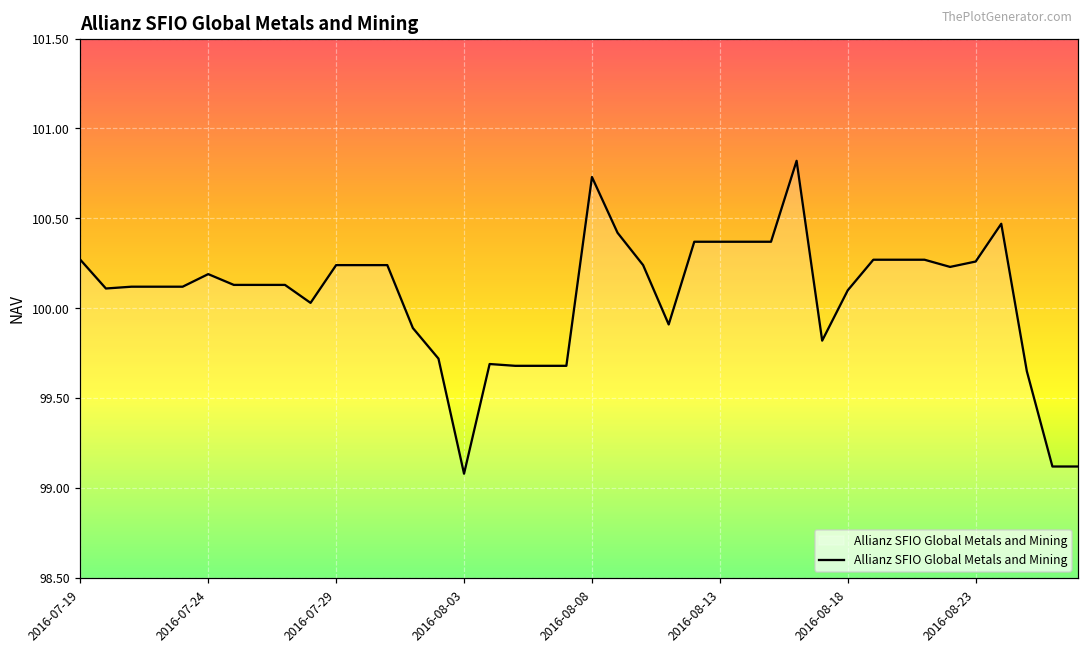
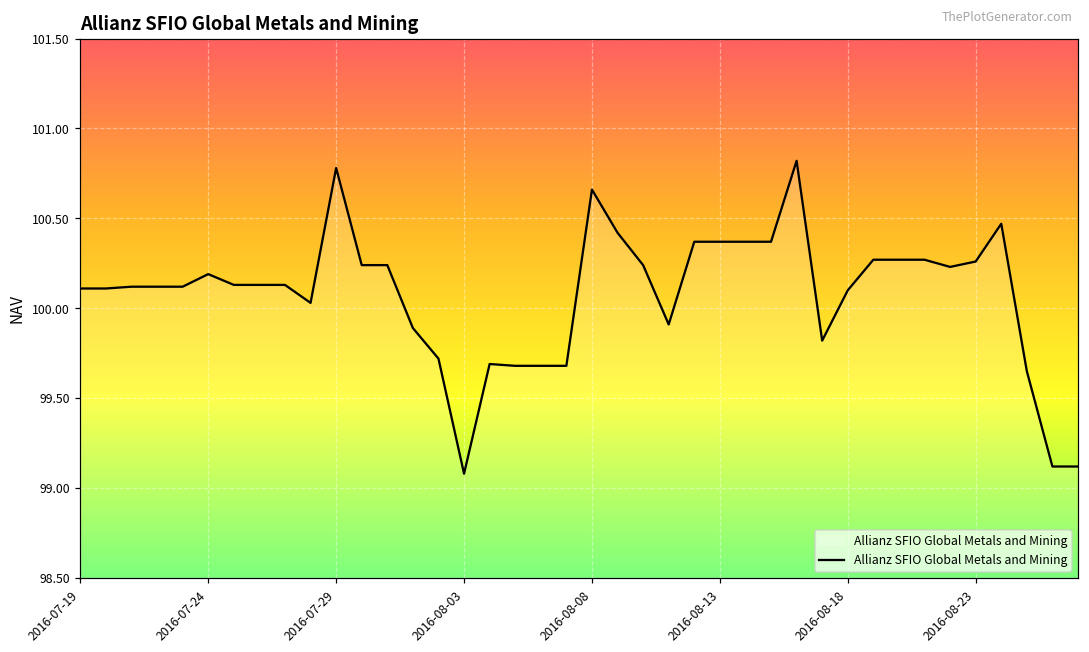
  {
-   "2016-07-19": 100.27,
+   "2016-07-19": 100.11,
    "2016-07-24": 100.19,
-   "2016-07-29": 100.24,
+   "2016-07-29": 100.78,
    "2016-08-03": 99.08,
-   "2016-08-08": 100.73,
+   "2016-08-08": 100.66,
    "2016-08-13": 100.37,
    "2016-08-18": 100.10,
    "2016-08-23": 100.26
  }
